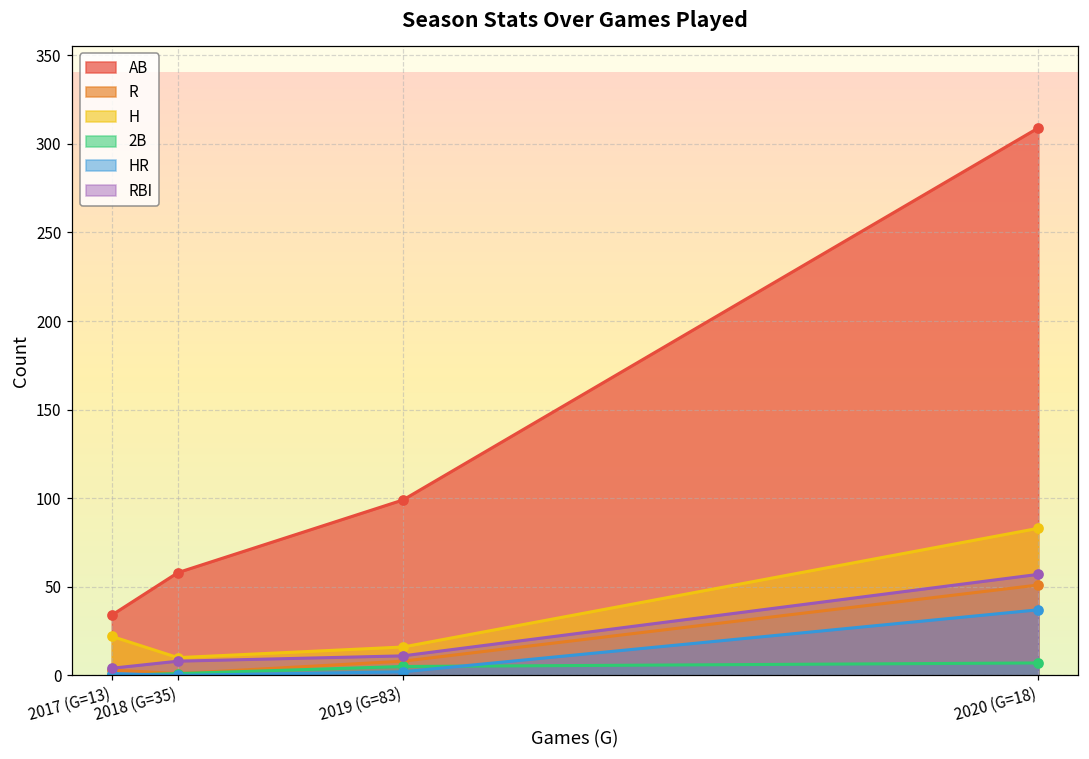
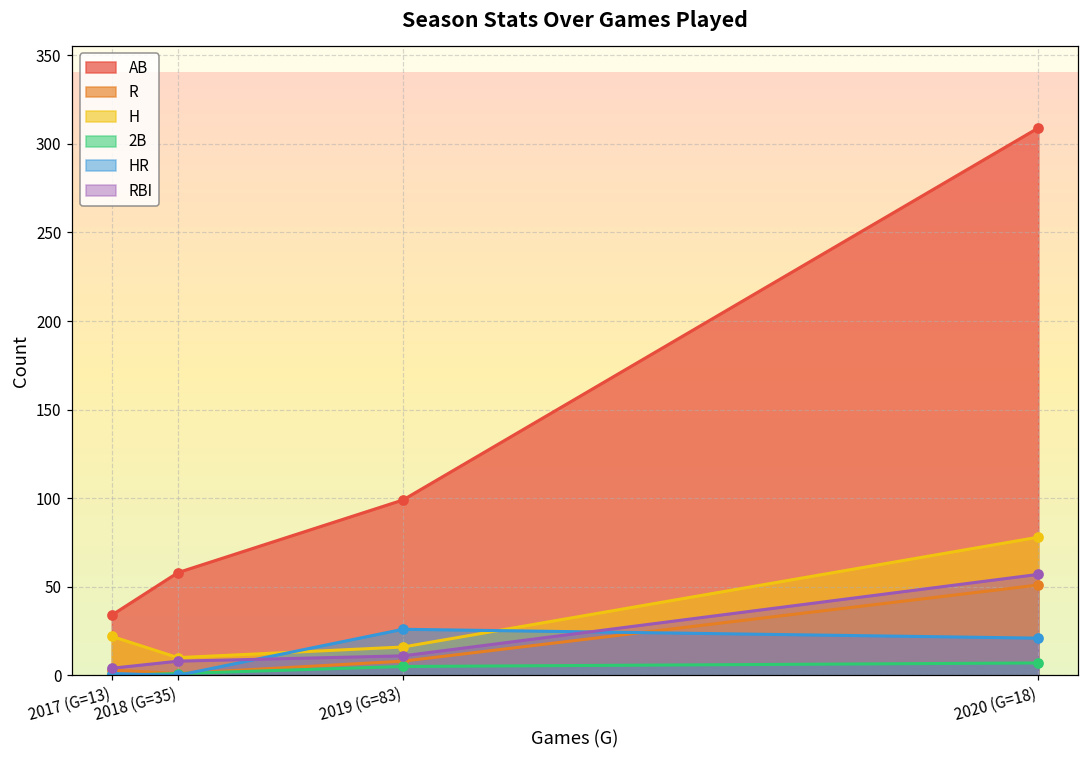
  {
    "H": {
      "2017 (G=13)": 22,
      "2018 (G=35)": 10,
      "2019 (G=83)": 16,
-     "2020 (G=18)": 83
+     "2020 (G=18)": 78
    },
    "2B": {
      "2019 (G=83)": 5,
      "2020 (G=18)": 7
    },
    "HR": {
-     "2019 (G=83)": 2,
-     "2020 (G=18)": 37
+     "2019 (G=83)": 26,
+     "2020 (G=18)": 21
    },
    "RBI": {
      "2018 (G=35)": 8,
      "2019 (G=83)": 11,
      "2020 (G=18)": 57
    }
  }
